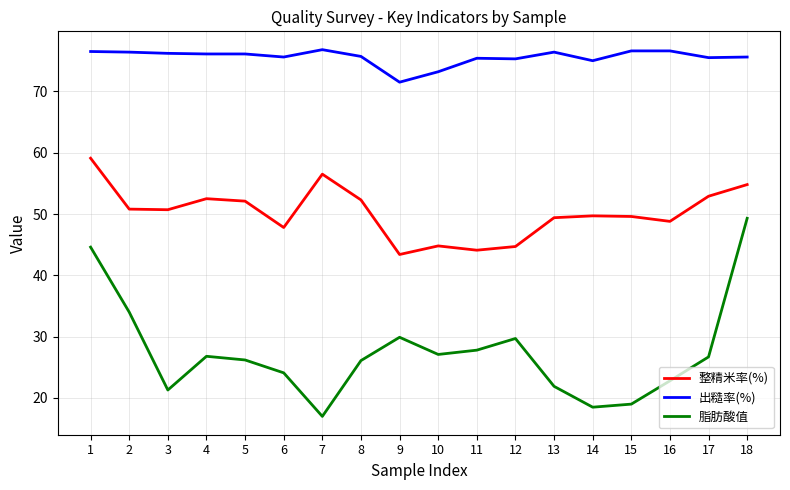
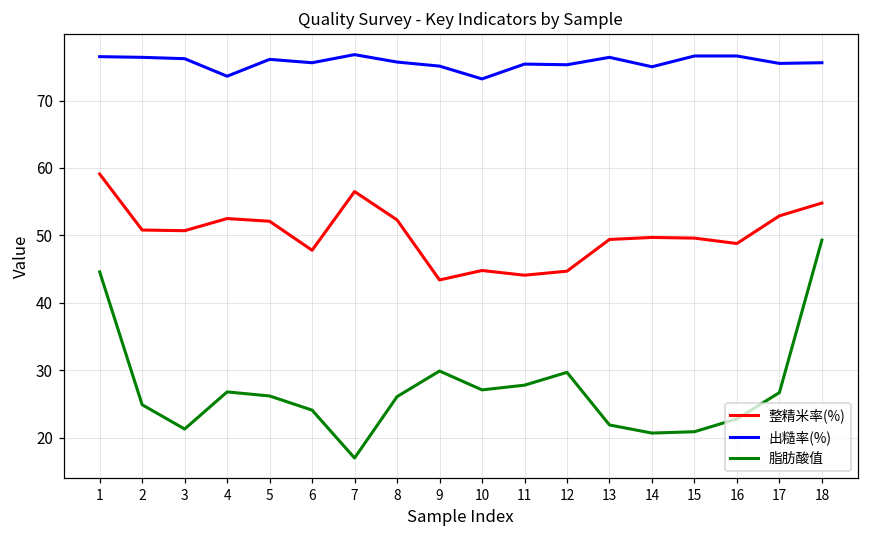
  {
    "整精米率(%)": {
      "1": 59,
      "2": 51,
      "3": 51,
      "4": 53,
      "5": 52,
      "6": 48,
      "7": 57,
      "8": 52,
      "9": 43,
      "10": 45,
      "11": 44,
      "12": 45,
      "13": 49,
      "14": 50,
      "15": 50,
      "16": 49,
      "17": 53,
      "18": 55
    },
    "出糙率(%)": {
      "1": 77,
      "2": 76,
      "3": 76,
-     "4": 76,
+     "4": 74,
      "5": 76,
      "6": 76,
      "7": 77,
      "8": 76,
-     "9": 72,
+     "9": 75,
      "10": 73,
      "11": 75,
      "12": 75,
      "13": 76,
      "14": 75,
      "15": 77,
      "16": 77,
      "17": 76,
      "18": 76
    },
    "脂肪酸值": {
      "1": 45,
-     "2": 34,
+     "2": 25,
      "3": 21,
      "4": 27,
      "5": 26,
      "6": 24,
      "7": 17,
      "8": 26,
      "9": 30,
      "10": 27,
      "11": 28,
      "12": 30,
      "13": 22,
-     "14": 19,
-     "15": 19,
+     "14": 21,
+     "15": 21,
      "17": 27,
      "18": 49
    }
  }
